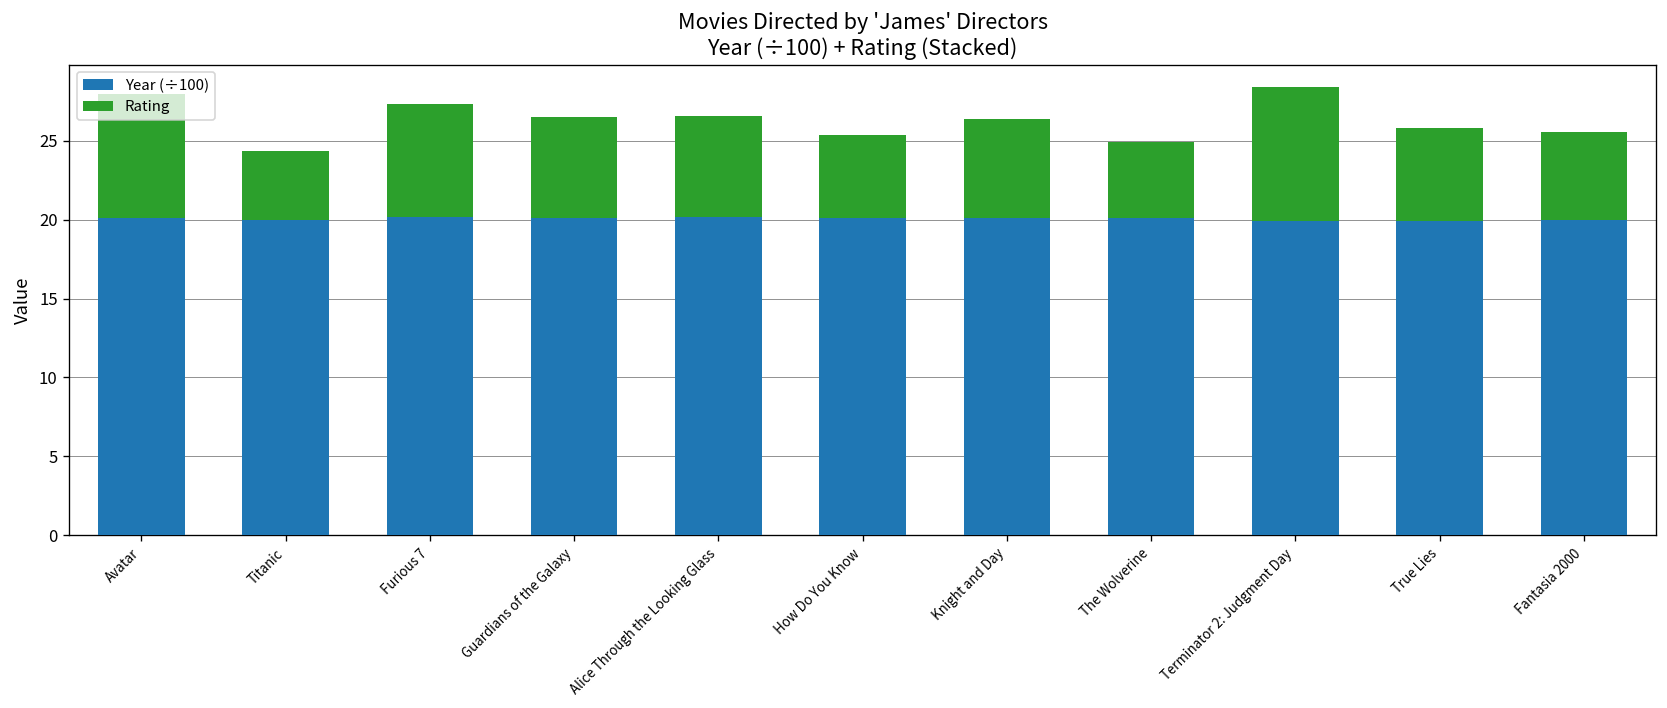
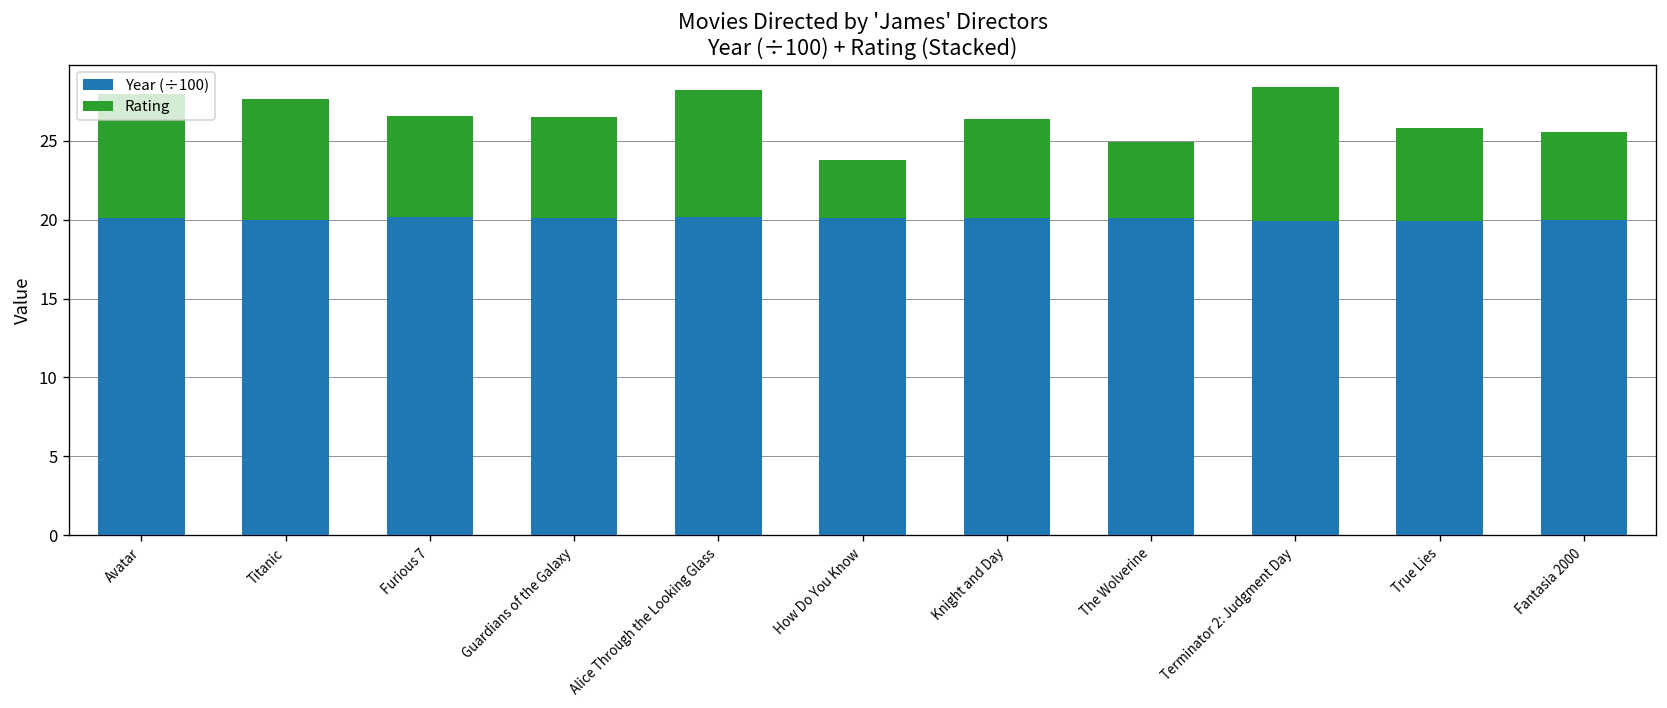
  {
    "Year (÷100)": {
      "Avatar": 20.1,
      "Titanic": 20.0,
      "Furious 7": 20.2,
      "Guardians of the Galaxy": 20.1,
      "Alice Through the Looking Glass": 20.2,
      "How Do You Know": 20.1,
      "Knight and Day": 20.1,
      "The Wolverine": 20.1,
      "Terminator 2: Judgment Day": 19.9,
      "True Lies": 19.9,
      "Fantasia 2000": 20.0
    },
    "Rating": {
-     "Titanic": 4.4,
-     "Furious 7": 7.2,
+     "Titanic": 7.7,
+     "Furious 7": 6.4,
      "Guardians of the Galaxy": 6.4,
-     "Alice Through the Looking Glass": 6.4,
-     "How Do You Know": 5.3,
+     "Alice Through the Looking Glass": 8.1,
+     "How Do You Know": 3.7,
      "Knight and Day": 6.3,
      "The Wolverine": 4.8,
      "Terminator 2: Judgment Day": 8.5,
      "True Lies": 5.9,
      "Fantasia 2000": 5.6
    }
  }
